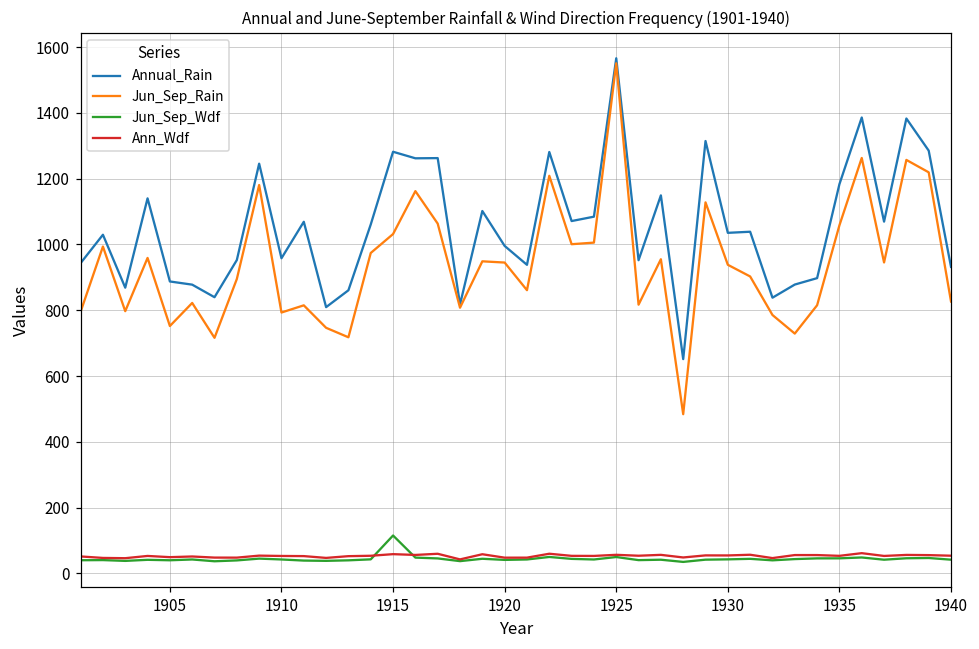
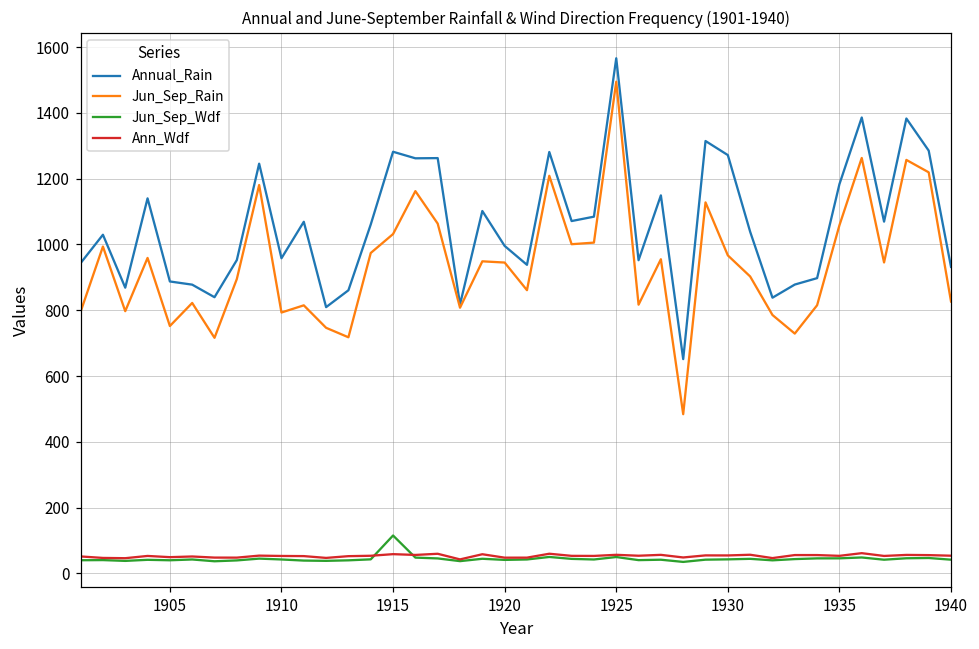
  {
    "Annual_Rain": {
      "1905": 890,
      "1910": 960,
      "1915": 1280,
      "1920": 1000,
      "1925": 1570,
-     "1930": 1040,
+     "1930": 1270,
      "1935": 1180,
      "1940": 930
    },
    "Jun_Sep_Rain": {
      "1905": 750,
      "1910": 790,
      "1915": 1030,
      "1920": 940,
-     "1925": 1550,
-     "1930": 940,
+     "1925": 1490,
+     "1930": 970,
      "1935": 1060,
      "1940": 830
    },
    "Jun_Sep_Wdf": {
      "1905": 40,
      "1910": 40,
      "1915": 120,
      "1930": 40,
      "1940": 40
    },
    "Ann_Wdf": {
      "1905": 50,
      "1910": 50,
      "1915": 60,
      "1930": 50,
      "1940": 50
    }
  }
